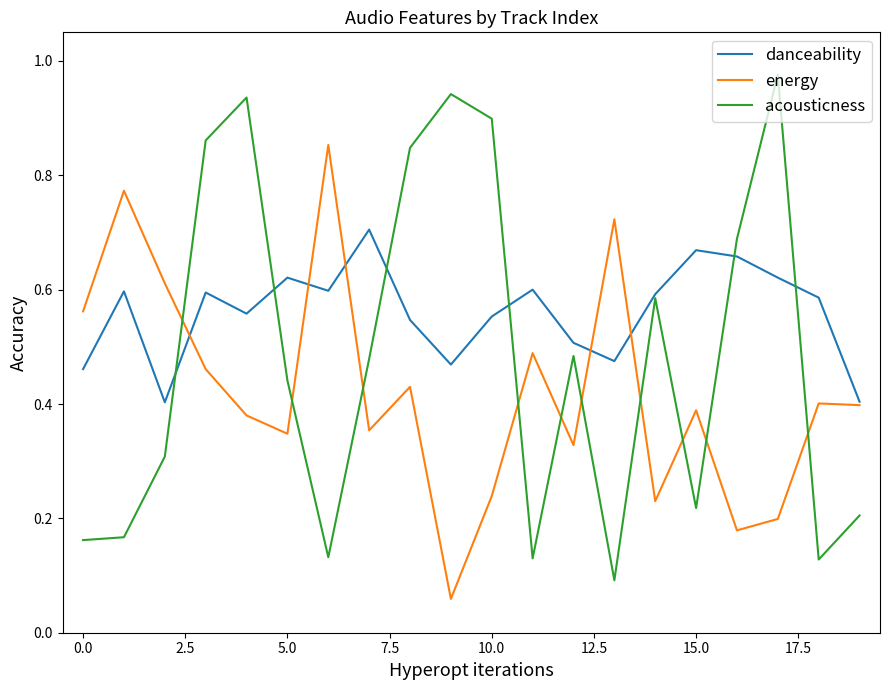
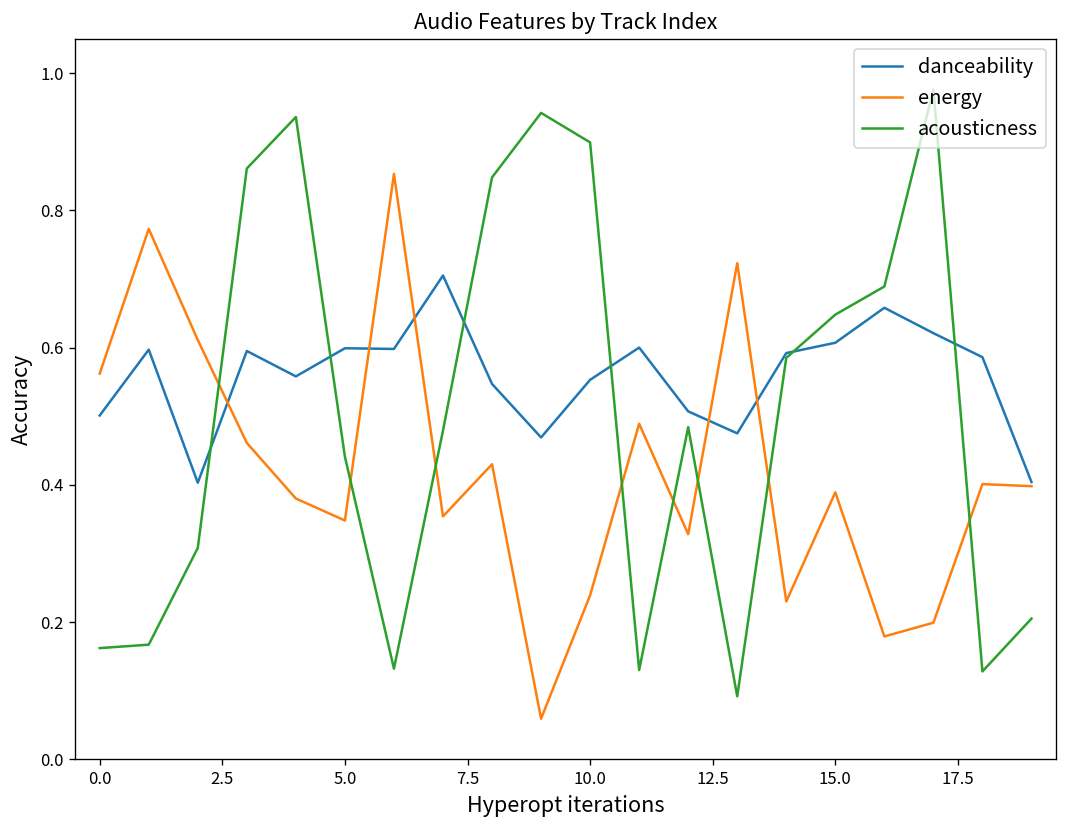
  {
    "danceability": {
-     "0.0": 0.46,
-     "5.0": 0.62,
+     "0.0": 0.50,
+     "5.0": 0.60,
      "10.0": 0.55,
-     "15.0": 0.67
+     "15.0": 0.61
    },
    "energy": {
      "0.0": 0.56,
      "5.0": 0.35,
      "10.0": 0.24,
      "15.0": 0.39
    },
    "acousticness": {
      "0.0": 0.16,
      "5.0": 0.44,
      "10.0": 0.90,
-     "15.0": 0.22
+     "15.0": 0.65
    }
  }
